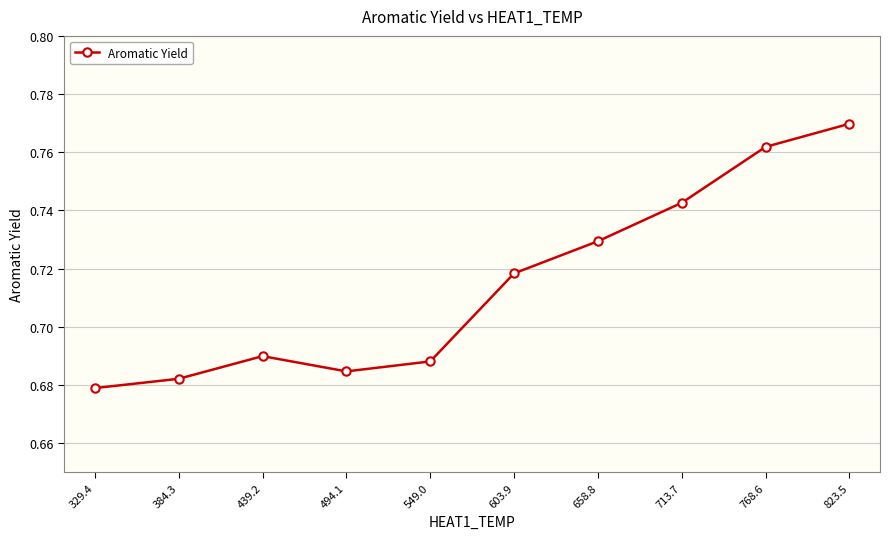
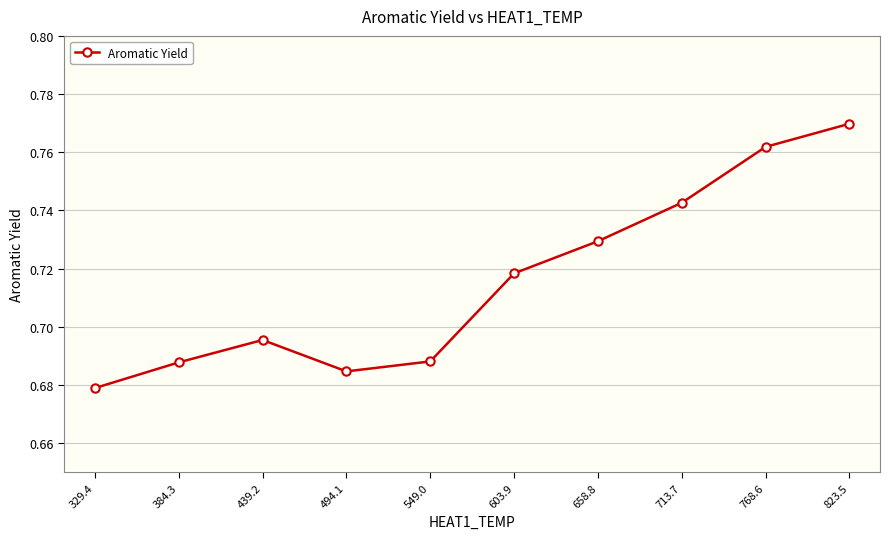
  {
    "329.4": 0.679,
-   "384.3": 0.682,
-   "439.2": 0.690,
+   "384.3": 0.688,
+   "439.2": 0.695,
    "494.1": 0.685,
    "549.0": 0.688,
    "603.9": 0.718,
    "658.8": 0.729,
    "713.7": 0.743,
    "768.6": 0.762,
    "823.5": 0.770
  }
